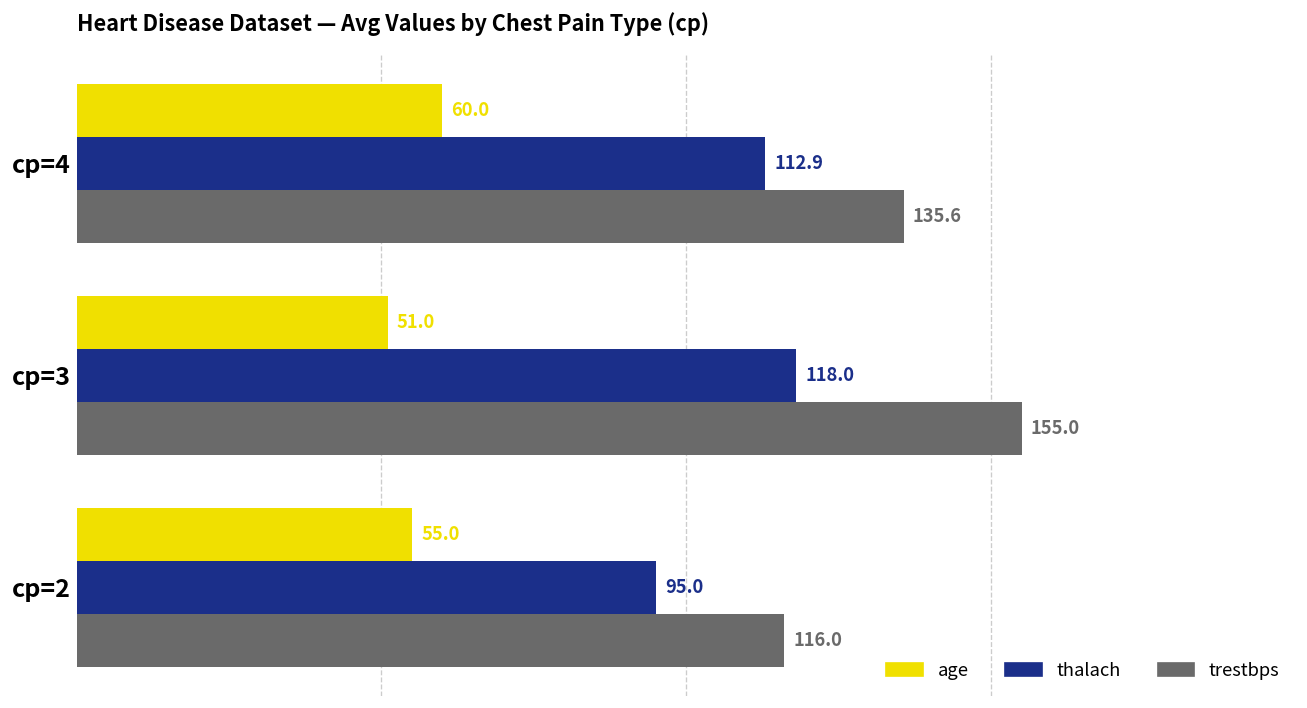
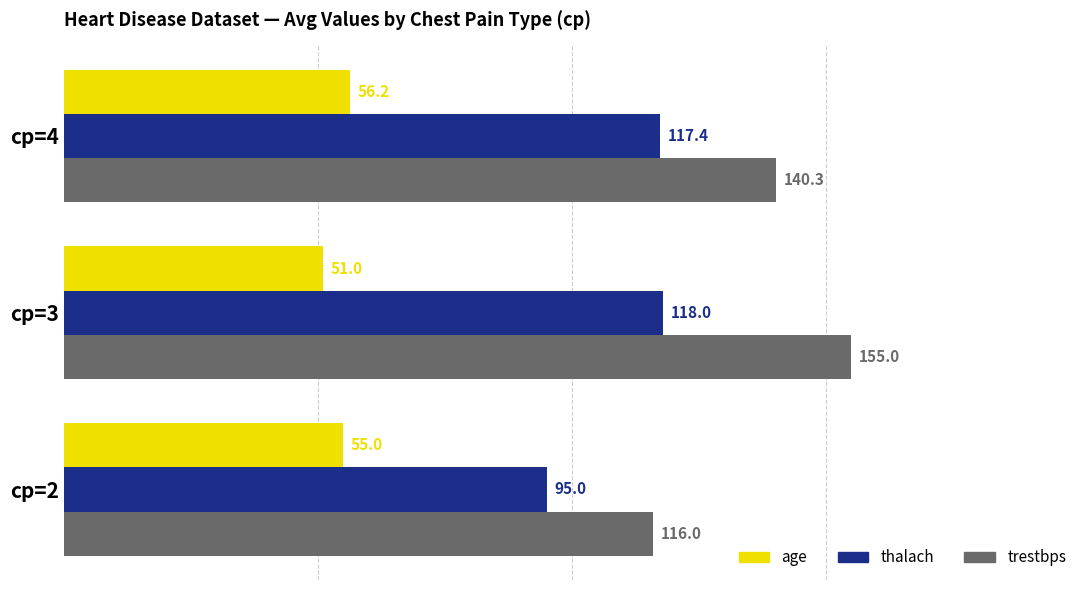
  {
    "age": {
-     "cp=4": 60.0,
+     "cp=4": 56.2,
      "cp=3": 51.0,
      "cp=2": 55.0
    },
    "thalach": {
-     "cp=4": 112.9,
+     "cp=4": 117.4,
      "cp=3": 118.0,
      "cp=2": 95.0
    },
    "trestbps": {
-     "cp=4": 135.6,
+     "cp=4": 140.3,
      "cp=3": 155.0,
      "cp=2": 116.0
    }
  }
